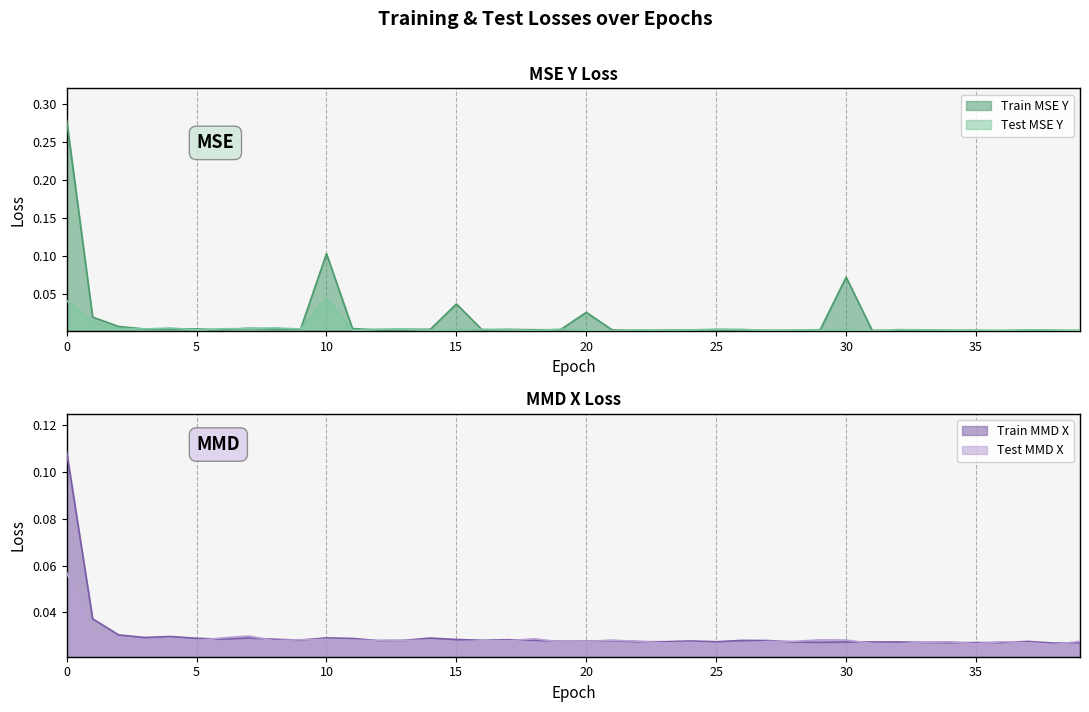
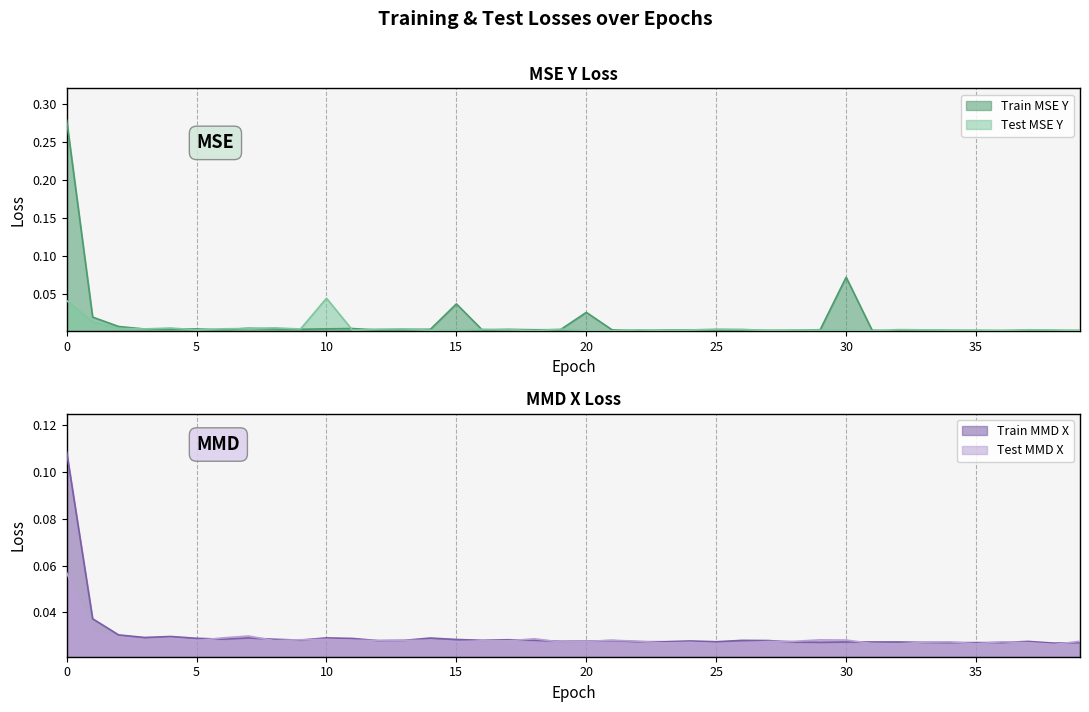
  {
    "MSE Y Loss": {
      "Train MSE Y": {
        "0": 0.28,
-       "10": 0.10,
+       "10": 0.00,
        "15": 0.04,
        "20": 0.03,
        "30": 0.07
      },
      "Test MSE Y": {
        "0": 0.04,
        "10": 0.04,
        "15": 0.00,
        "20": 0.00,
        "30": 0.00
      }
    },
    "MMD X Loss": {
      "Train MMD X": {
        "0": 0.109
      },
      "Test MMD X": {
        "0": 0.057
      }
    }
  }
